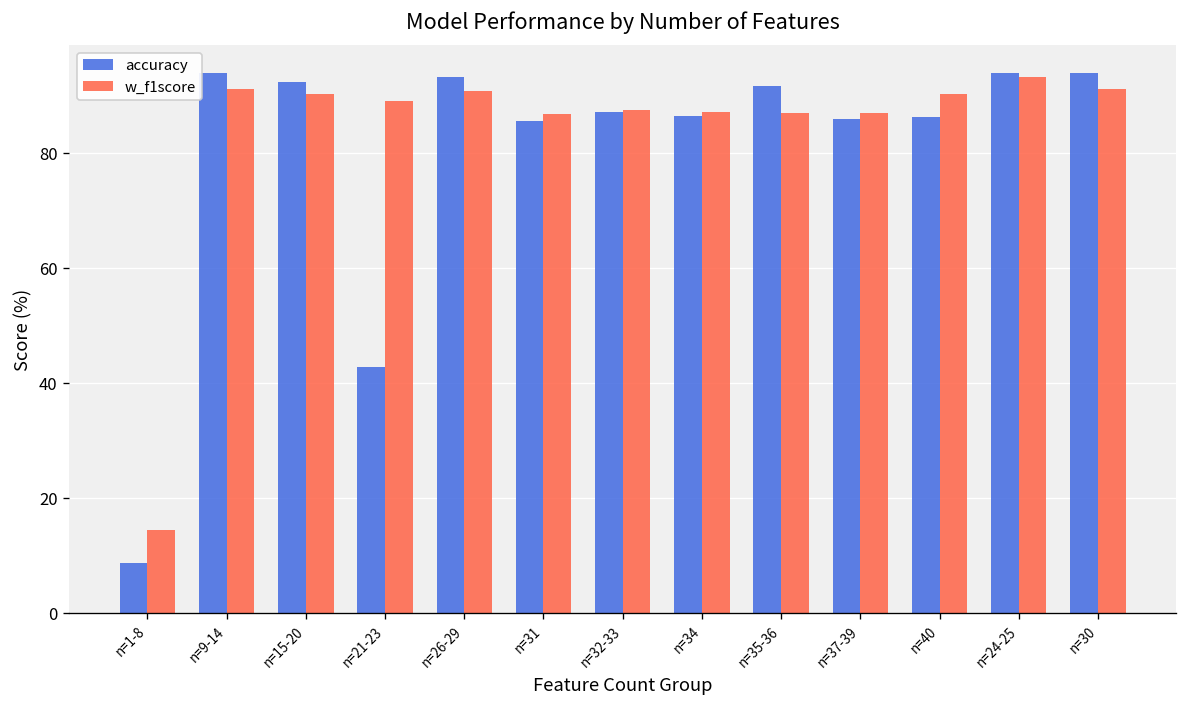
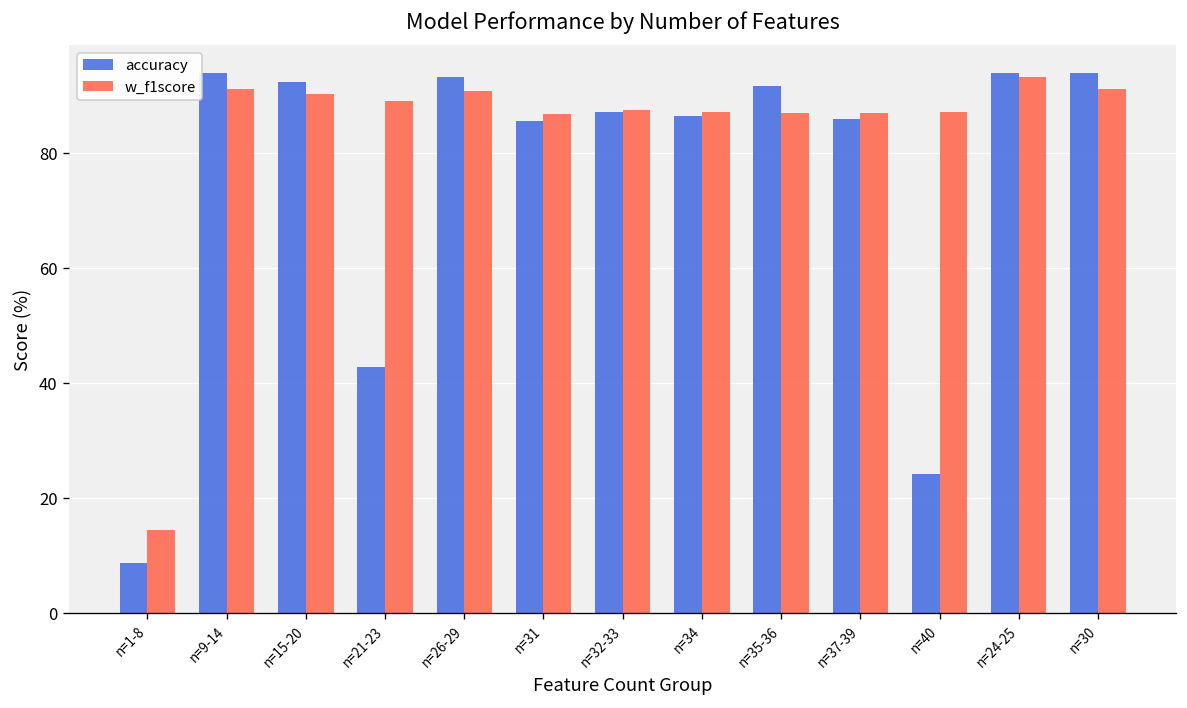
  {
    "accuracy": {
      "n=1-8": 9,
      "n=9-14": 94,
      "n=15-20": 92,
      "n=21-23": 43,
      "n=26-29": 93,
      "n=31": 86,
      "n=32-33": 87,
      "n=34": 86,
      "n=35-36": 92,
      "n=37-39": 86,
-     "n=40": 86,
+     "n=40": 24,
      "n=24-25": 94,
      "n=30": 94
    },
    "w_f1score": {
      "n=1-8": 14,
      "n=9-14": 91,
      "n=15-20": 90,
      "n=21-23": 89,
      "n=26-29": 91,
      "n=31": 87,
      "n=32-33": 88,
      "n=34": 87,
      "n=35-36": 87,
      "n=37-39": 87,
-     "n=40": 90,
+     "n=40": 87,
      "n=24-25": 93,
      "n=30": 91
    }
  }
